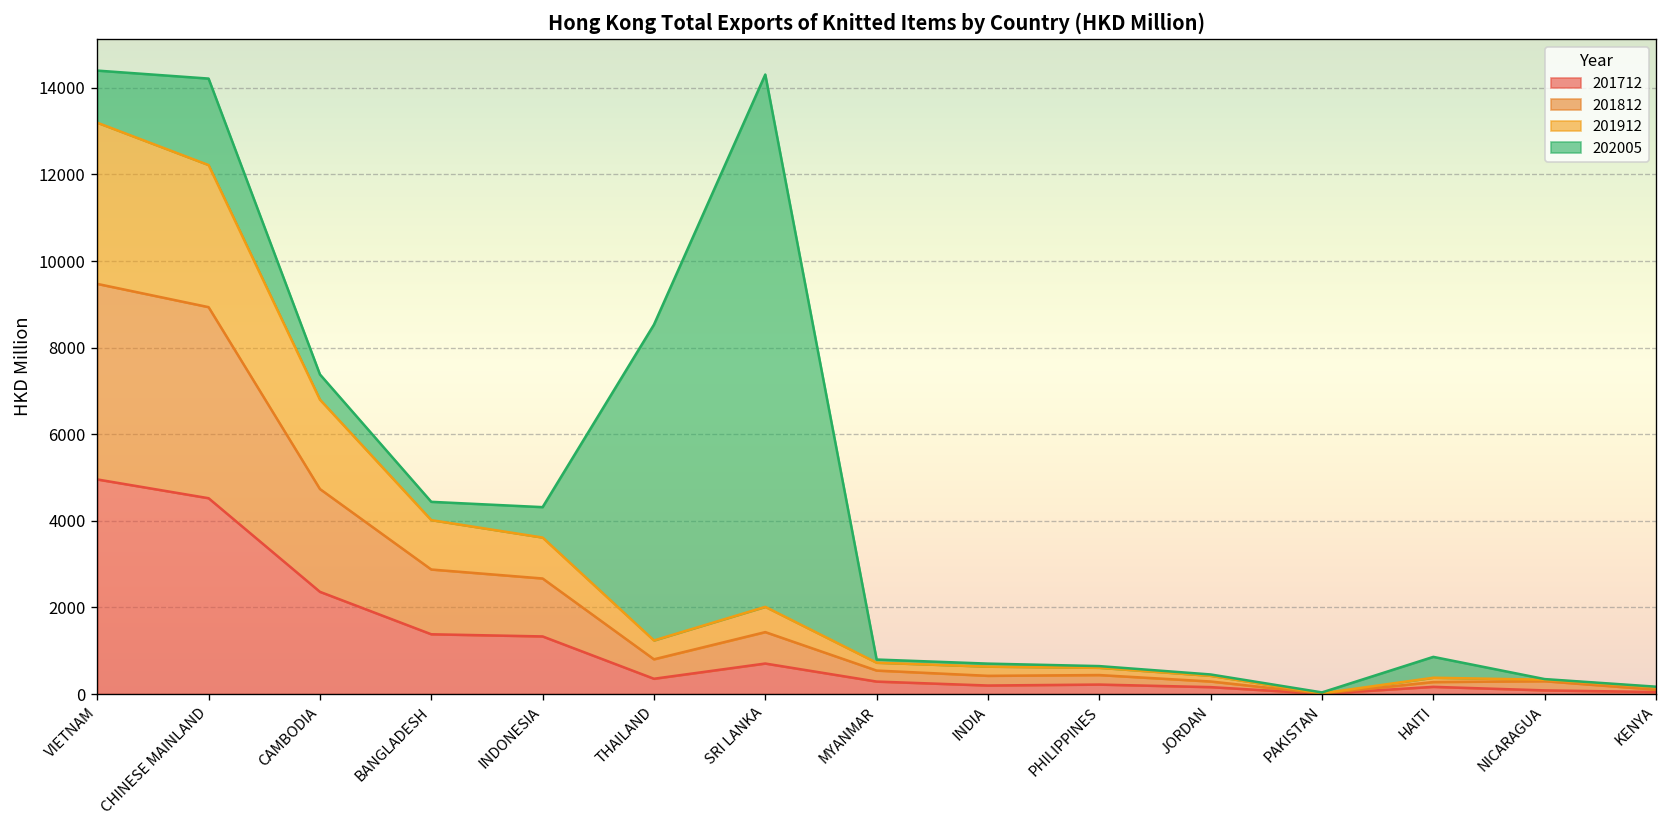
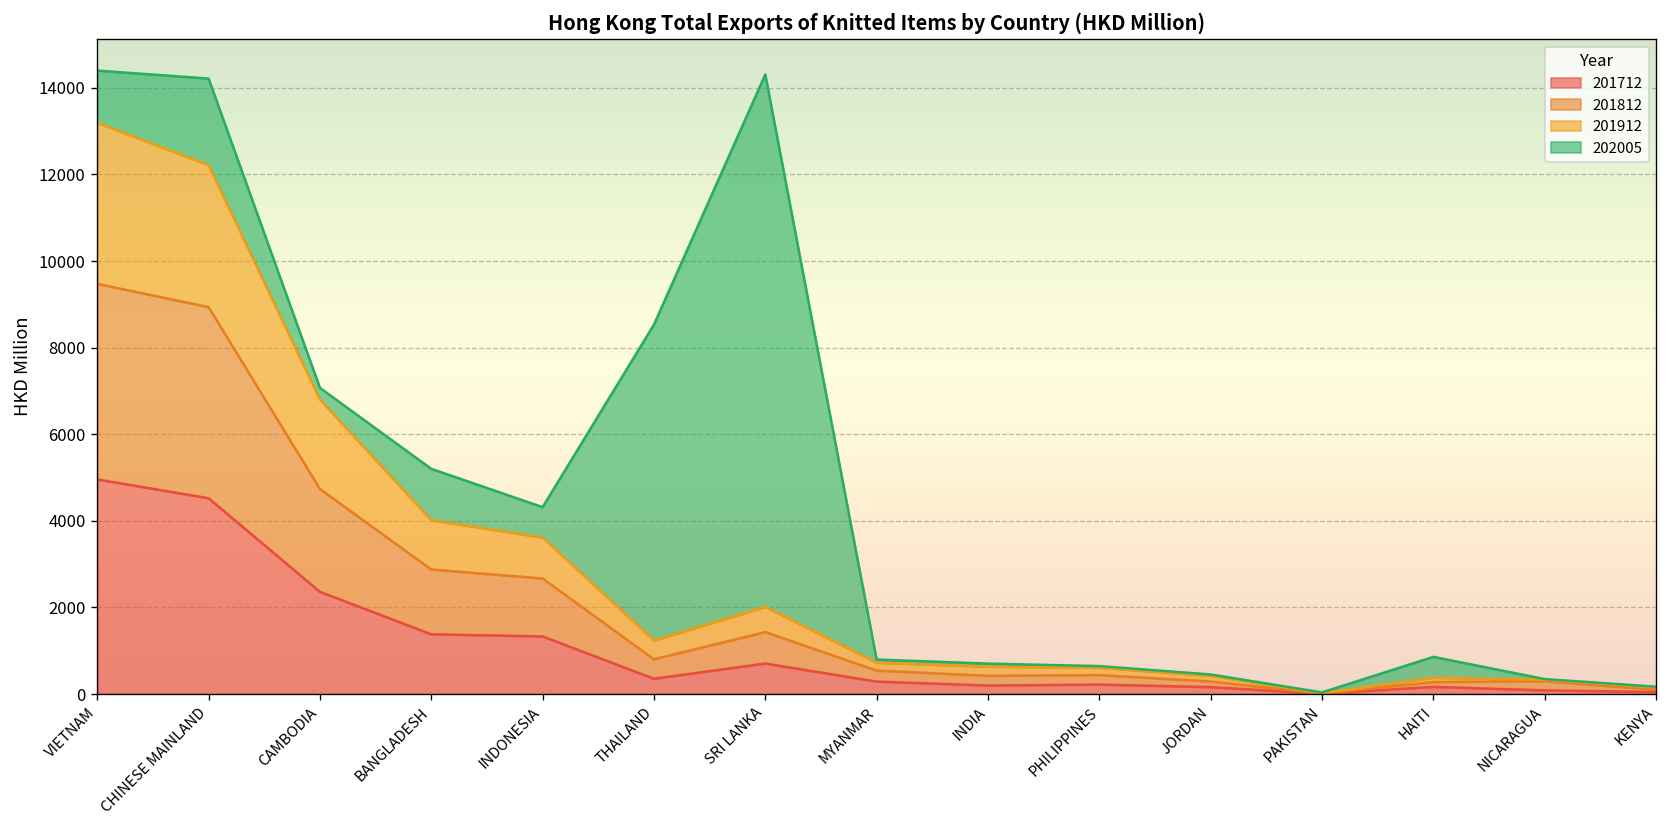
  {
    "202005": {
      "VIETNAM": 1200,
      "CHINESE MAINLAND": 2000,
-     "CAMBODIA": 600,
-     "BANGLADESH": 400,
+     "CAMBODIA": 300,
+     "BANGLADESH": 1200,
      "INDONESIA": 700,
      "THAILAND": 7300,
      "SRI LANKA": 12300,
      "MYANMAR": 100,
      "HAITI": 500
    }
  }
